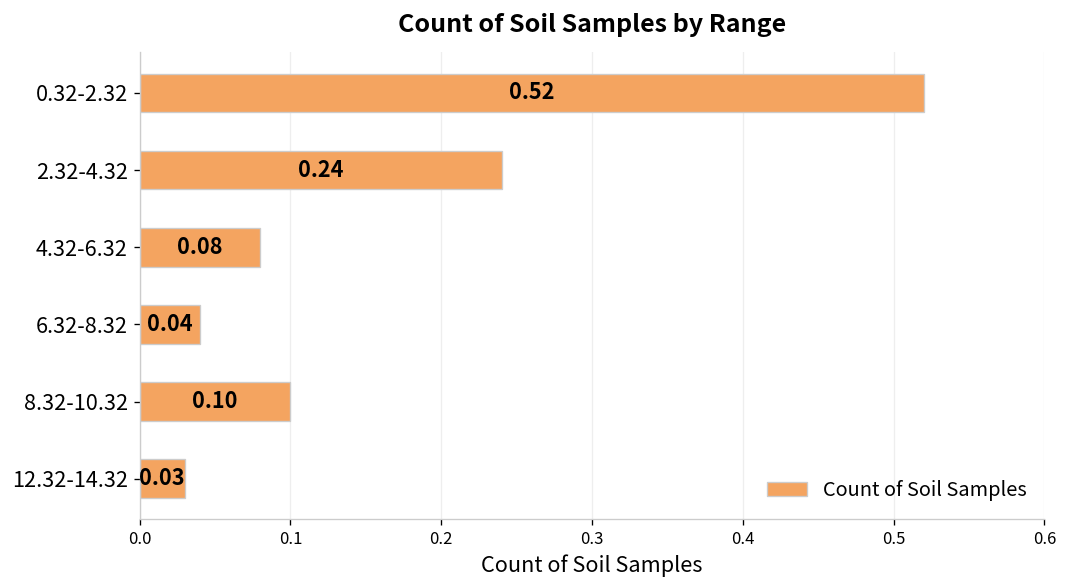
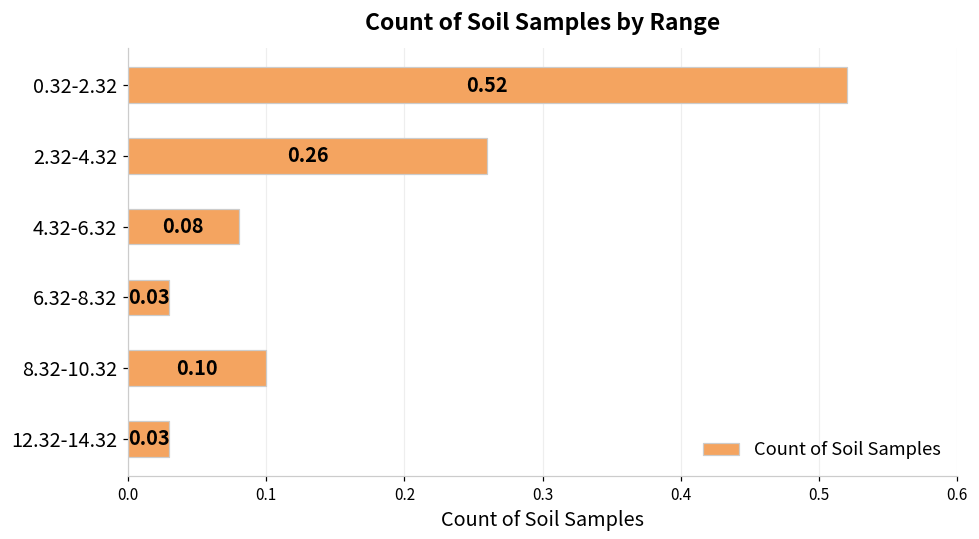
  {
    "0.32-2.32": 0.52,
-   "2.32-4.32": 0.24,
+   "2.32-4.32": 0.26,
    "4.32-6.32": 0.08,
-   "6.32-8.32": 0.04,
+   "6.32-8.32": 0.03,
    "8.32-10.32": 0.10,
    "12.32-14.32": 0.03
  }
